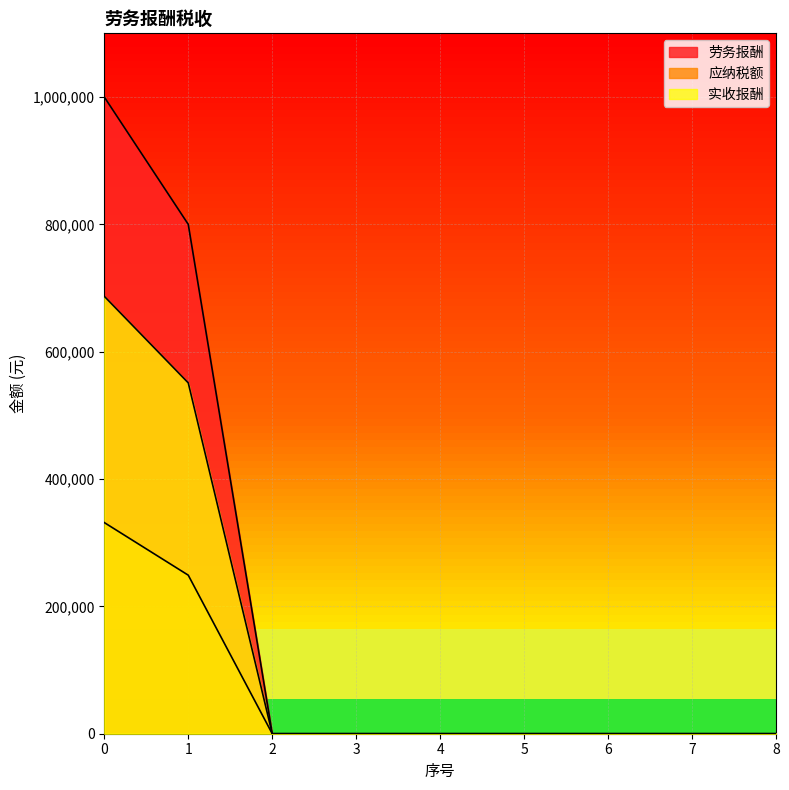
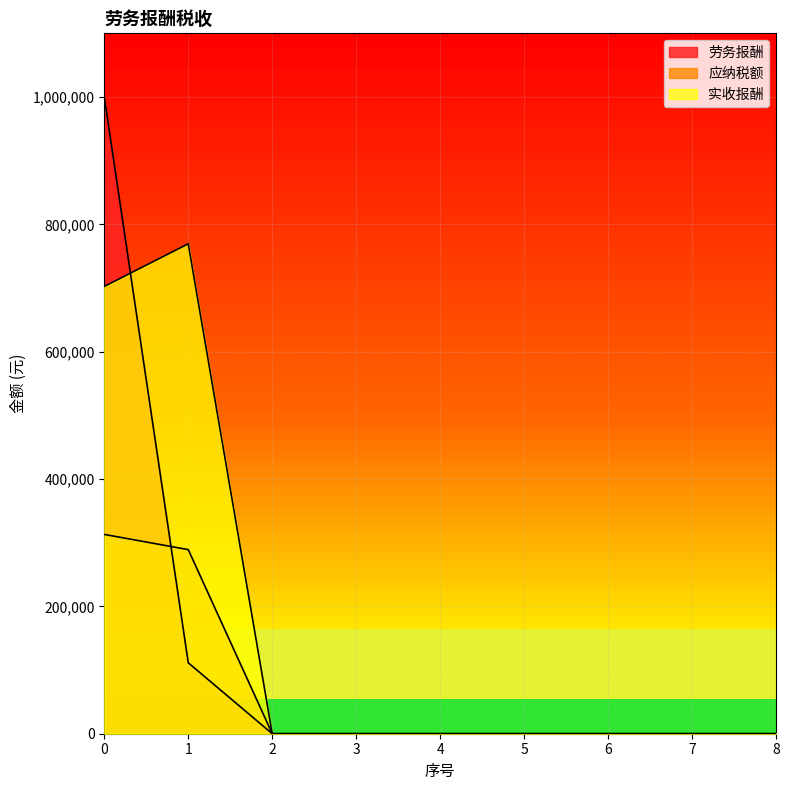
  {
    "劳务报酬": {
      "0": "1,000,000",
-     "1": "800,000"
+     "1": "110,000"
    },
    "应纳税额": {
-     "0": "330,000",
-     "1": "250,000"
+     "0": "310,000",
+     "1": "290,000"
    },
    "实收报酬": {
-     "0": "690,000",
-     "1": "550,000"
+     "0": "700,000",
+     "1": "770,000"
    }
  }
